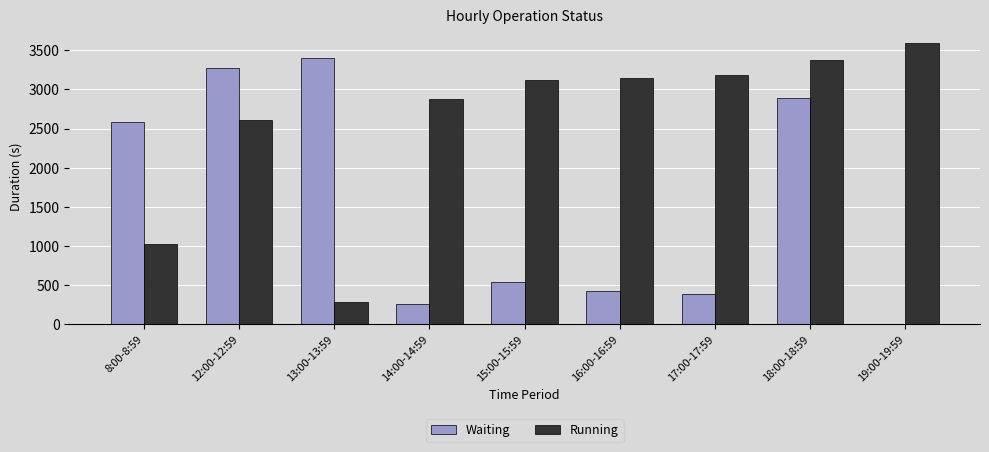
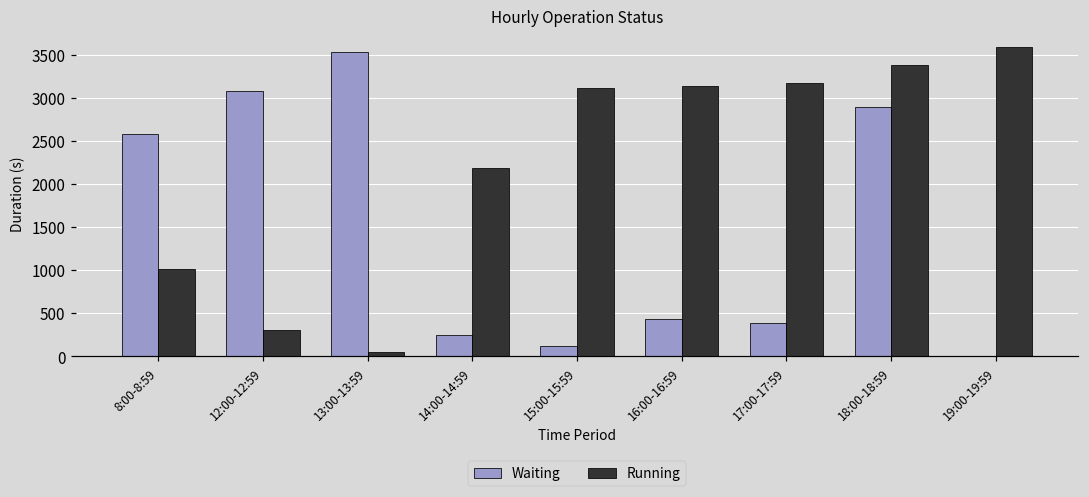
  {
    "Waiting": {
      "8:00-8:59": 2600,
-     "12:00-12:59": 3300,
-     "13:00-13:59": 3400,
+     "12:00-12:59": 3100,
+     "13:00-13:59": 3500,
      "14:00-14:59": 300,
-     "15:00-15:59": 500,
+     "15:00-15:59": 100,
      "16:00-16:59": 400,
      "17:00-17:59": 400,
      "18:00-18:59": 2900,
      "19:00-19:59": 0
    },
    "Running": {
      "8:00-8:59": 1000,
-     "12:00-12:59": 2600,
-     "13:00-13:59": 300,
-     "14:00-14:59": 2900,
+     "12:00-12:59": 300,
+     "13:00-13:59": 100,
+     "14:00-14:59": 2200,
      "15:00-15:59": 3100,
      "16:00-16:59": 3100,
      "17:00-17:59": 3200,
      "18:00-18:59": 3400,
      "19:00-19:59": 3600
    }
  }
